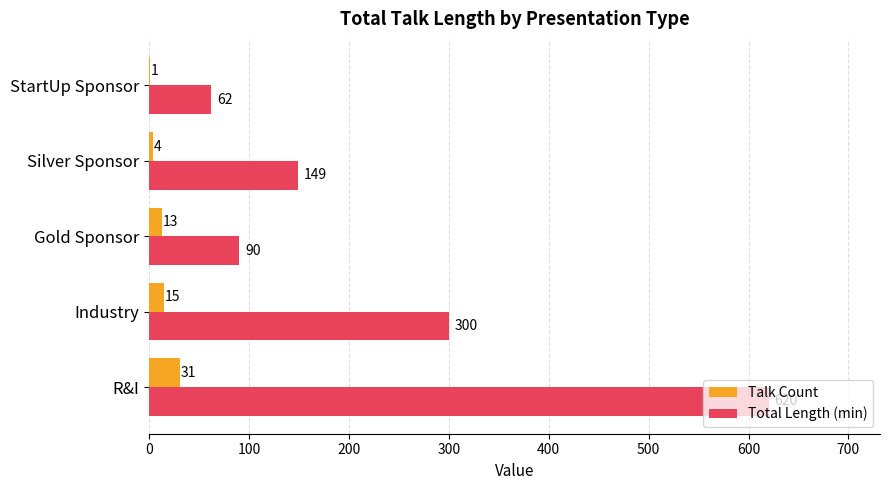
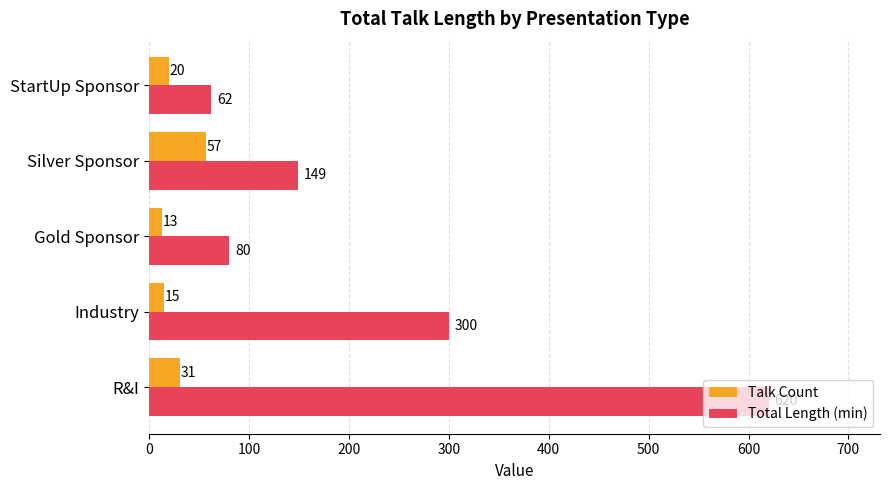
  {
    "Talk Count": {
-     "StartUp Sponsor": 1,
-     "Silver Sponsor": 4,
+     "StartUp Sponsor": 20,
+     "Silver Sponsor": 57,
      "Gold Sponsor": 13,
      "Industry": 15,
      "R&I": 31
    },
    "Total Length (min)": {
      "StartUp Sponsor": 62,
      "Silver Sponsor": 149,
-     "Gold Sponsor": 90,
+     "Gold Sponsor": 80,
      "Industry": 300
    }
  }
